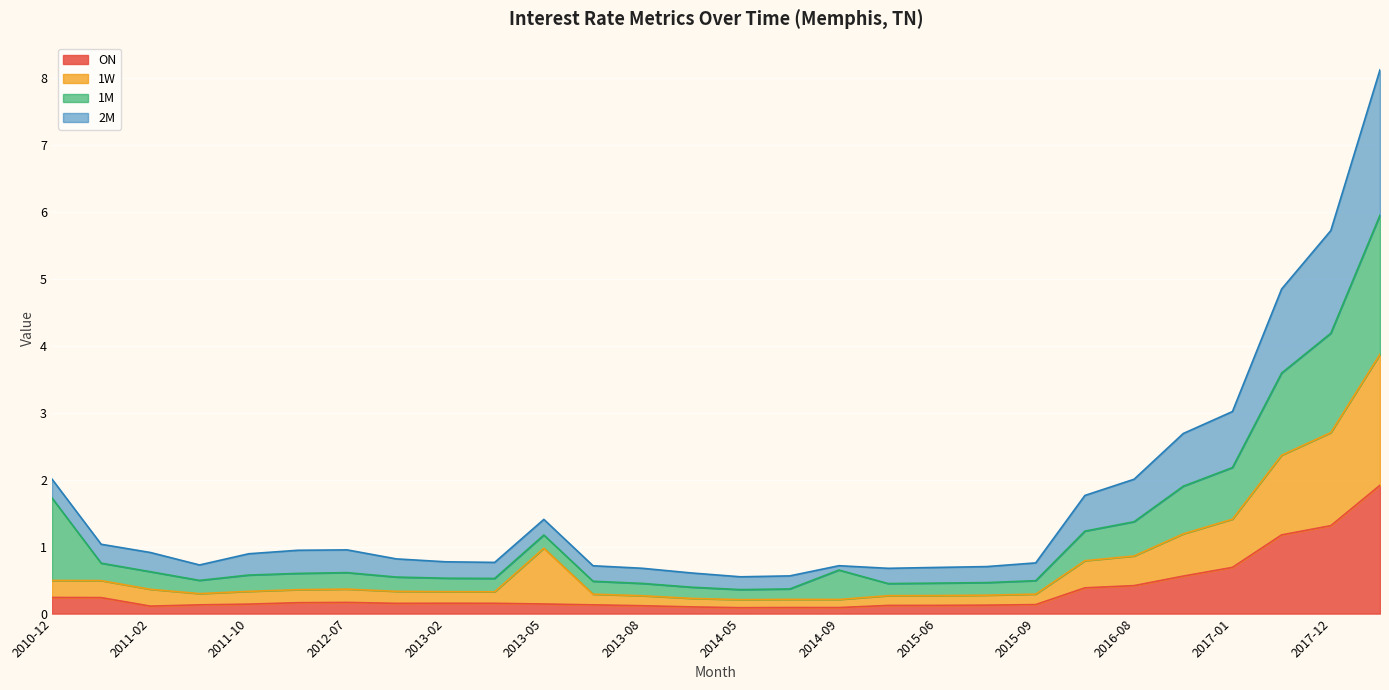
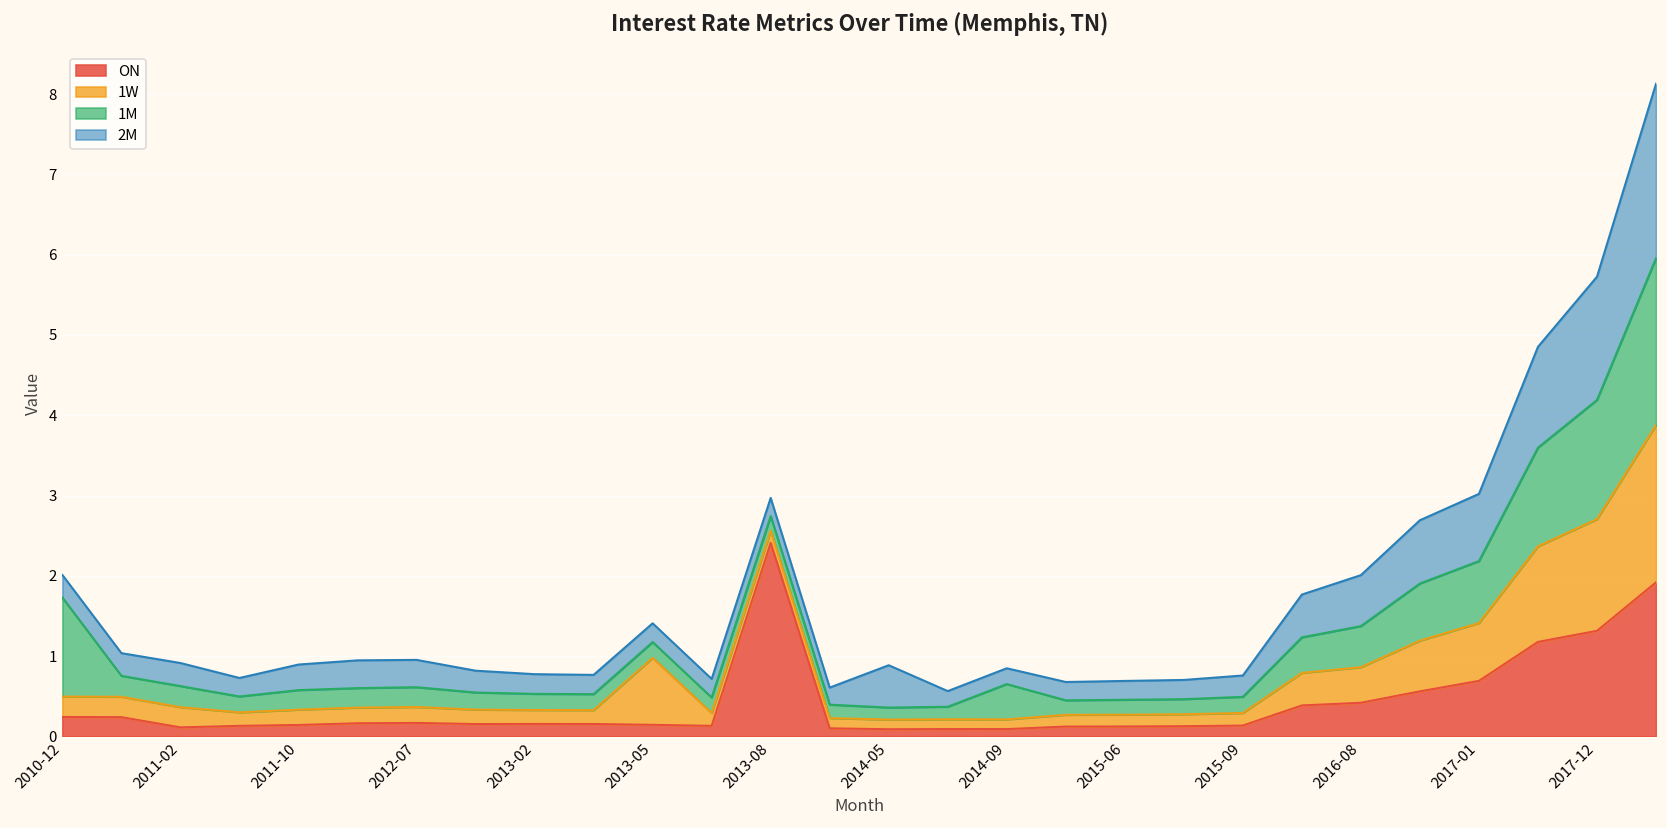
  {
    "ON": {
      "2010-12": 0.2,
      "2011-02": 0.1,
      "2011-10": 0.1,
      "2012-07": 0.2,
      "2013-02": 0.2,
      "2013-05": 0.1,
-     "2013-08": 0.1,
+     "2013-08": 2.4,
      "2014-05": 0.1,
      "2014-09": 0.1,
      "2015-06": 0.1,
      "2015-09": 0.1,
      "2016-08": 0.4,
      "2017-01": 0.7,
      "2017-12": 1.3
    },
    "1W": {
      "2010-12": 0.3,
      "2011-02": 0.3,
      "2011-10": 0.2,
      "2012-07": 0.2,
      "2013-02": 0.2,
      "2013-05": 0.8,
      "2013-08": 0.1,
      "2014-05": 0.1,
      "2014-09": 0.1,
      "2015-06": 0.1,
      "2015-09": 0.2,
      "2016-08": 0.4,
      "2017-01": 0.7,
      "2017-12": 1.4
    },
    "1M": {
      "2010-12": 1.2,
      "2011-02": 0.3,
      "2011-10": 0.2,
      "2012-07": 0.2,
      "2013-02": 0.2,
      "2013-05": 0.2,
      "2013-08": 0.2,
      "2014-05": 0.2,
      "2014-09": 0.4,
      "2015-06": 0.2,
      "2015-09": 0.2,
      "2016-08": 0.5,
      "2017-01": 0.8,
      "2017-12": 1.5
    },
    "2M": {
      "2010-12": 0.3,
      "2011-02": 0.3,
      "2011-10": 0.3,
      "2012-07": 0.3,
      "2013-02": 0.2,
      "2013-05": 0.2,
      "2013-08": 0.2,
-     "2014-05": 0.2,
-     "2014-09": 0.1,
+     "2014-05": 0.5,
+     "2014-09": 0.2,
      "2015-06": 0.2,
      "2015-09": 0.3,
      "2016-08": 0.6,
      "2017-01": 0.8,
      "2017-12": 1.5
    }
  }
